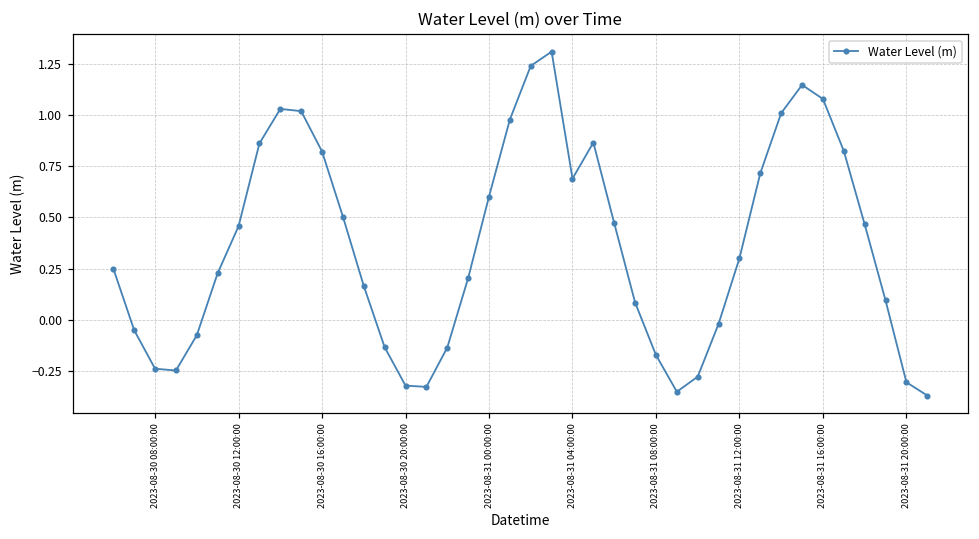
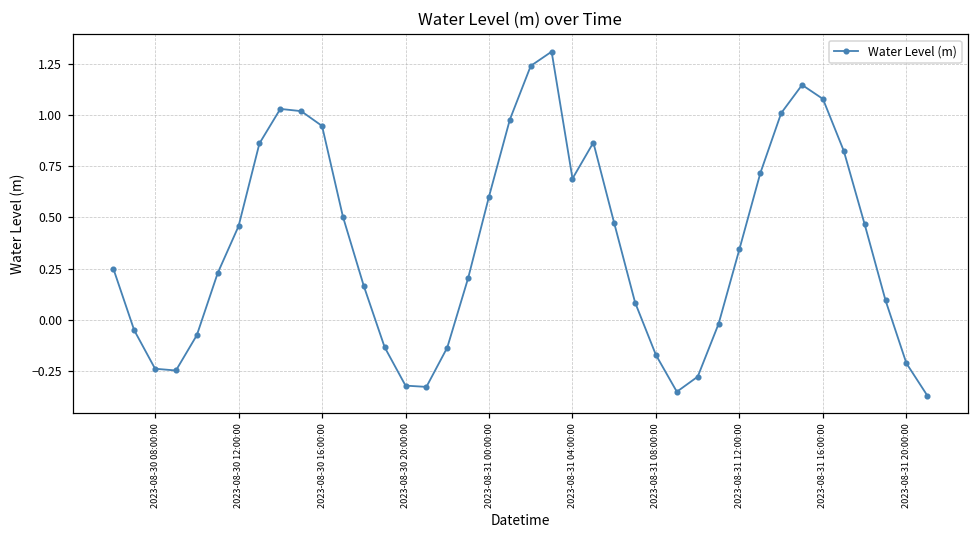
  {
    "2023-08-30 08:00:00": -0.24,
    "2023-08-30 12:00:00": 0.46,
-   "2023-08-30 16:00:00": 0.82,
+   "2023-08-30 16:00:00": 0.95,
    "2023-08-30 20:00:00": -0.32,
    "2023-08-31 00:00:00": 0.60,
    "2023-08-31 04:00:00": 0.69,
    "2023-08-31 08:00:00": -0.17,
-   "2023-08-31 12:00:00": 0.30,
+   "2023-08-31 12:00:00": 0.35,
    "2023-08-31 16:00:00": 1.08,
-   "2023-08-31 20:00:00": -0.31
+   "2023-08-31 20:00:00": -0.21
  }
